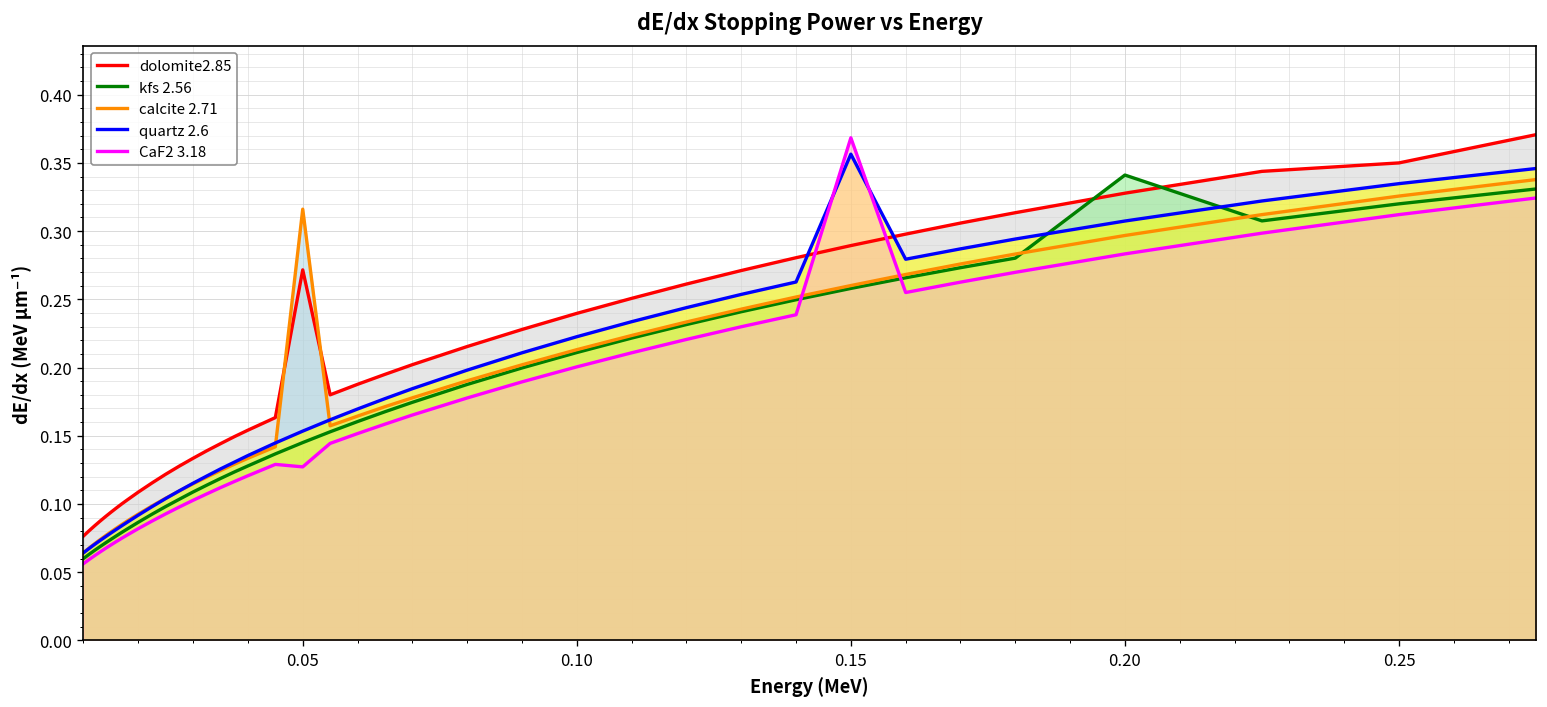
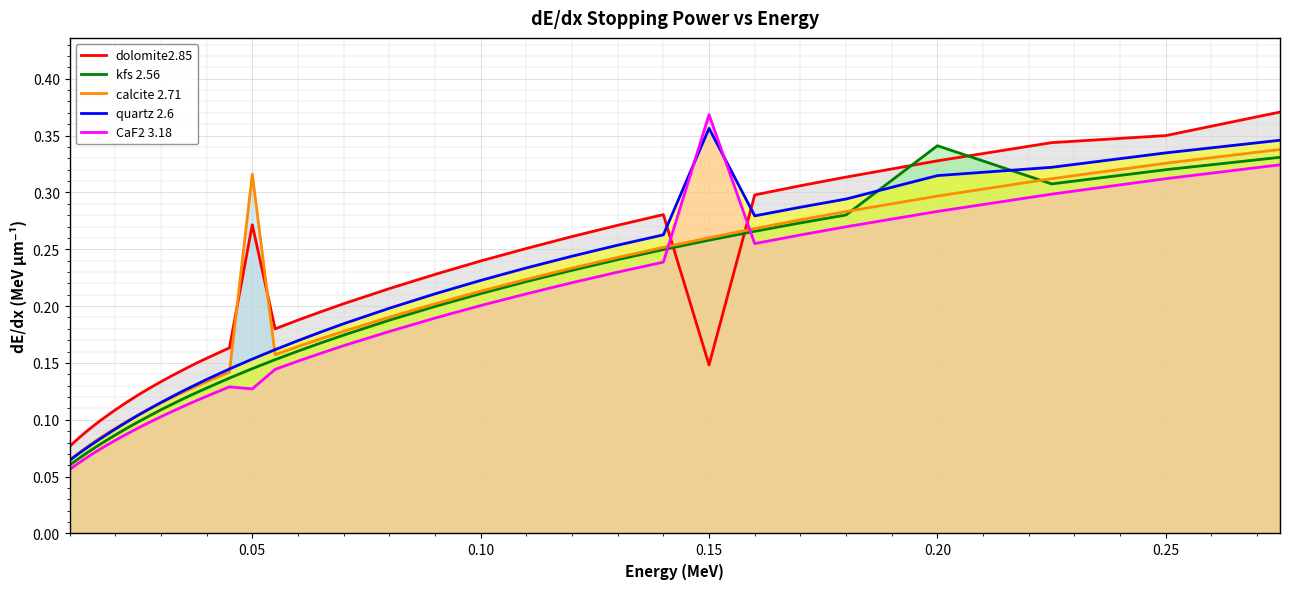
  {
    "dolomite2.85": {
      "0.05": 0.272,
      "0.10": 0.240,
-     "0.15": 0.289,
+     "0.15": 0.148,
      "0.20": 0.328,
      "0.25": 0.350
    },
    "kfs 2.56": {
      "0.05": 0.145,
      "0.20": 0.341,
      "0.25": 0.320
    },
    "calcite 2.71": {
      "0.05": 0.316,
      "0.20": 0.297,
      "0.25": 0.326
    },
    "quartz 2.6": {
      "0.05": 0.153,
      "0.10": 0.223,
      "0.15": 0.356,
-     "0.20": 0.307,
+     "0.20": 0.315,
      "0.25": 0.335
    },
    "CaF2 3.18": {
      "0.05": 0.127,
      "0.10": 0.201,
      "0.15": 0.368,
      "0.20": 0.283,
      "0.25": 0.312
    }
  }
